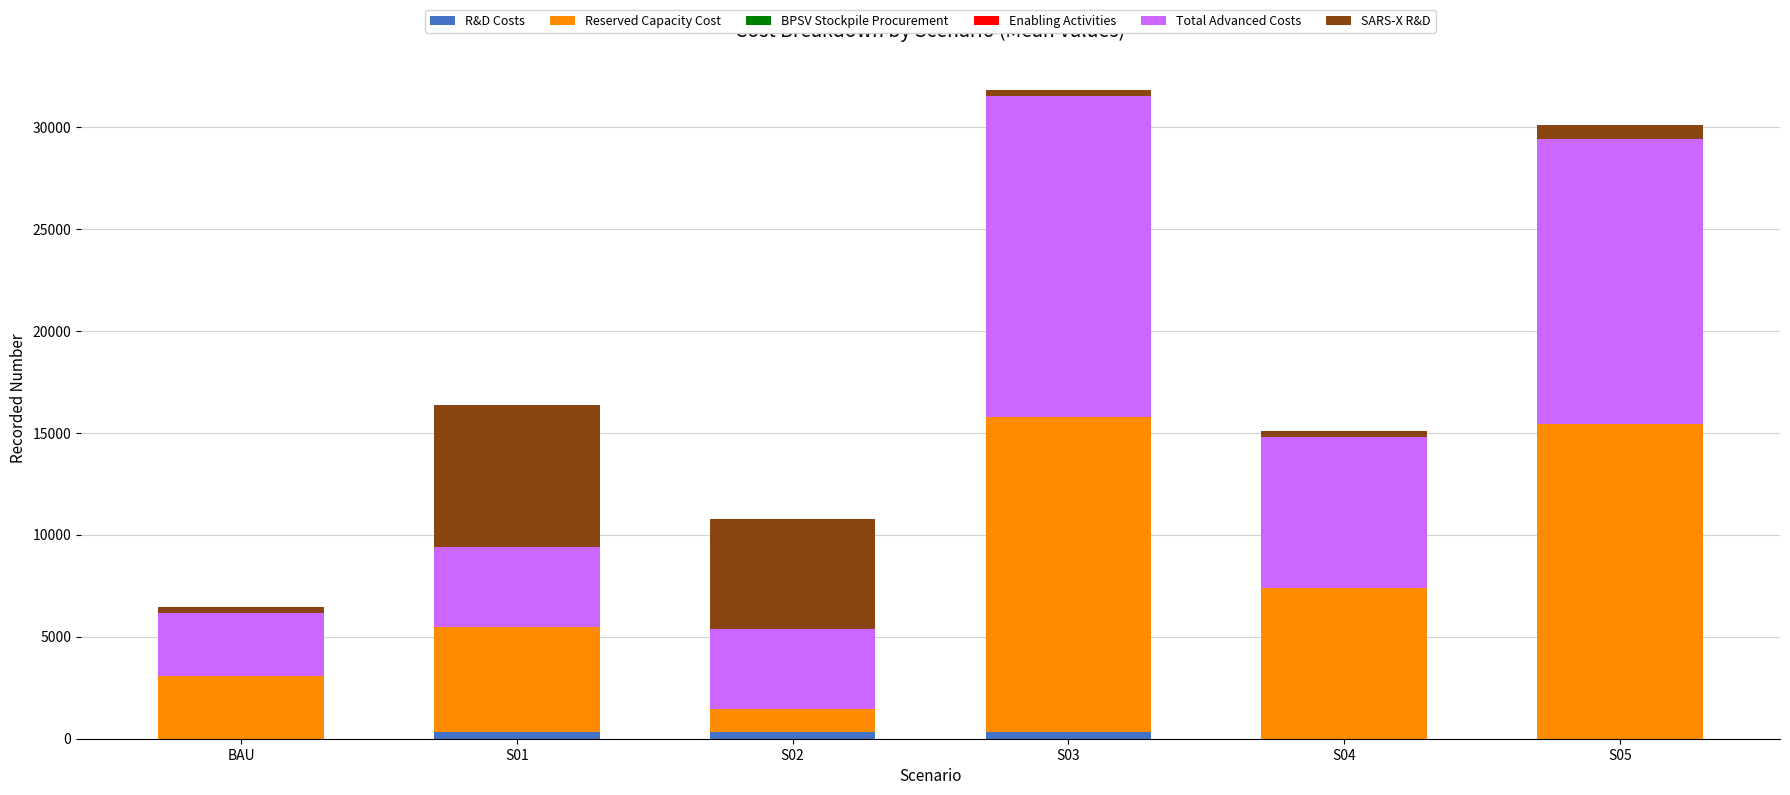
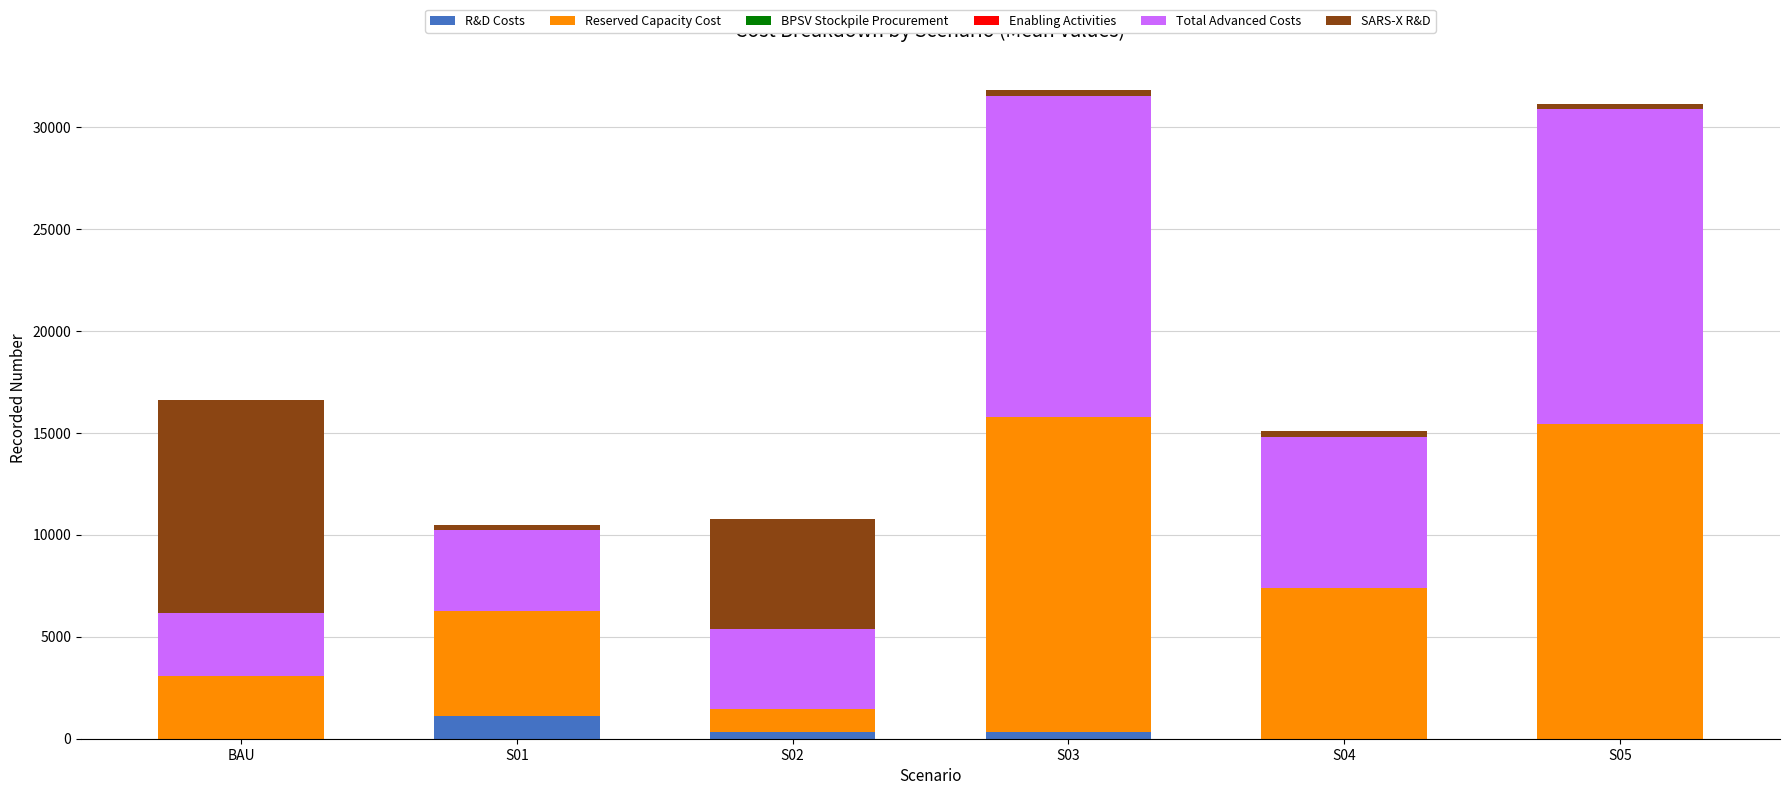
  {
    "R&D Costs": {
      "BAU": 0,
-     "S01": 300,
+     "S01": 1100,
      "S02": 300,
      "S03": 300,
      "S04": 0,
      "S05": 0
    },
    "Total Advanced Costs": {
      "BAU": 3100,
      "S01": 4000,
      "S02": 3900,
      "S03": 15800,
      "S04": 7400,
-     "S05": 14000
+     "S05": 15400
    },
    "SARS-X R&D": {
-     "BAU": 300,
-     "S01": 7000,
+     "BAU": 10400,
+     "S01": 300,
      "S02": 5400,
      "S03": 300,
      "S04": 300,
-     "S05": 700
+     "S05": 300
    }
  }
